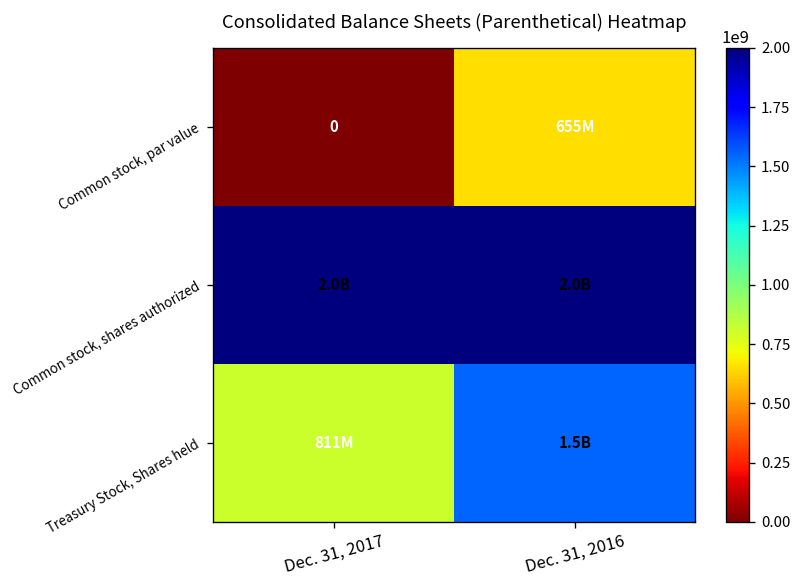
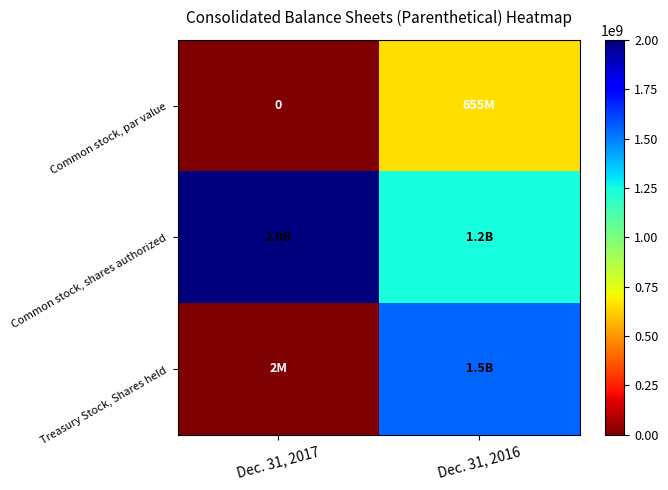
  {
    "Common stock, par value": {
      "Dec. 31, 2017": "0",
      "Dec. 31, 2016": "655M"
    },
    "Common stock, shares authorized": {
      "Dec. 31, 2017": "2.0B",
-     "Dec. 31, 2016": "2.0B"
+     "Dec. 31, 2016": "1.2B"
    },
    "Treasury Stock, Shares held": {
-     "Dec. 31, 2017": "811M",
+     "Dec. 31, 2017": "2M",
      "Dec. 31, 2016": "1.5B"
    }
  }
